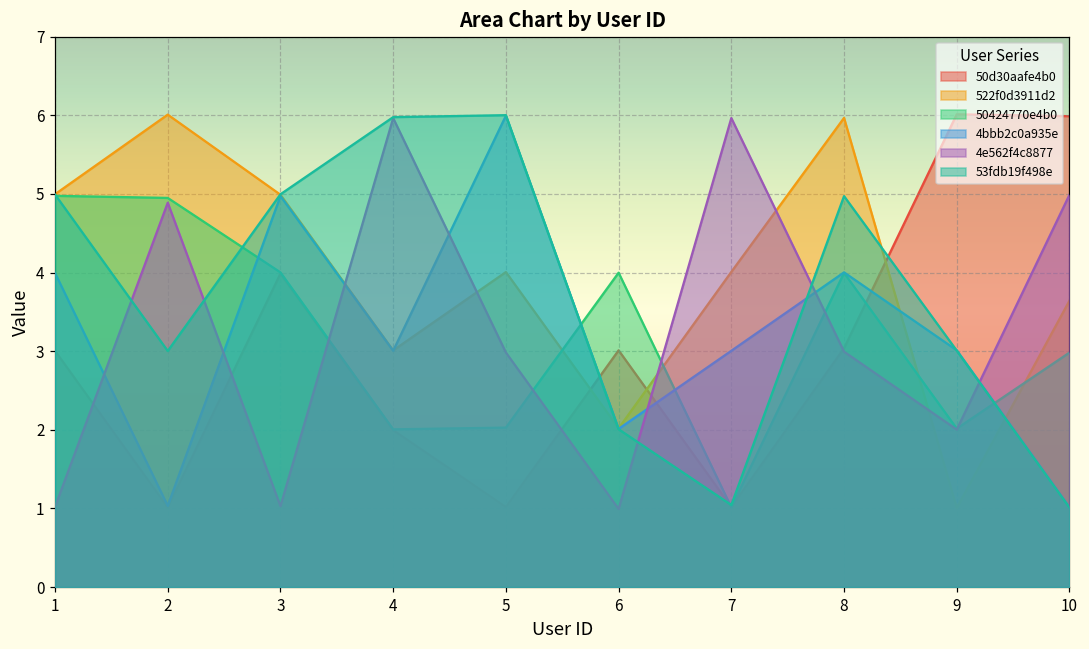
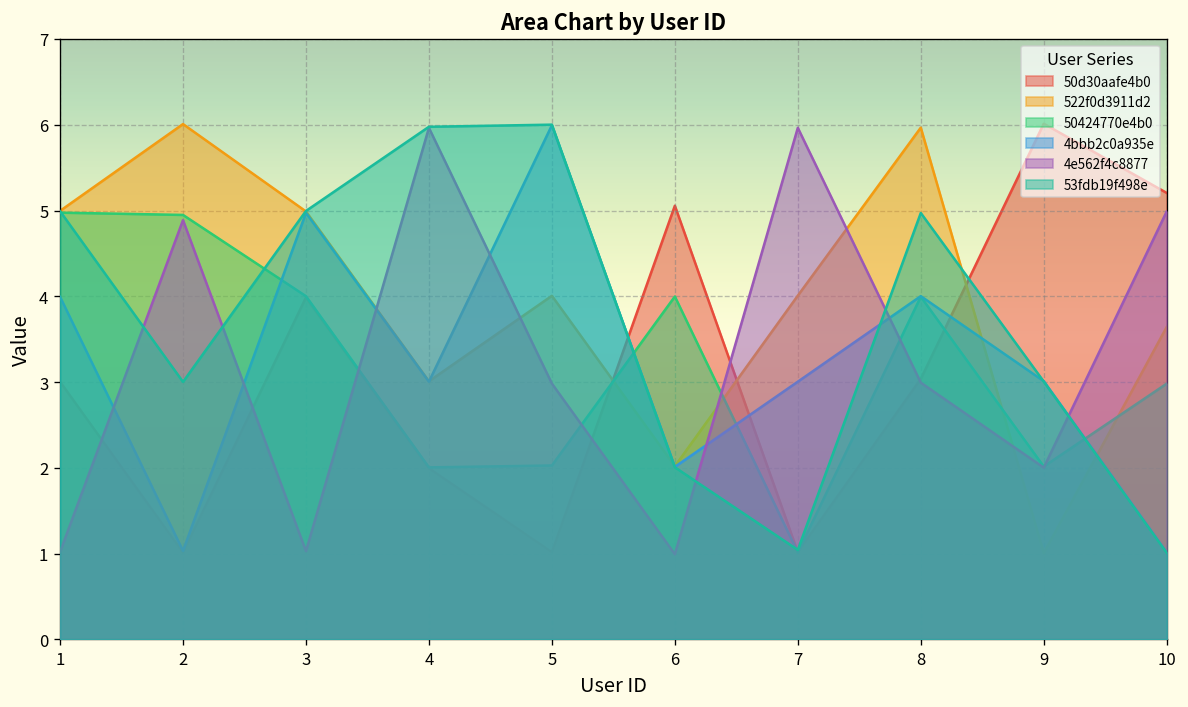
  {
    "50d30aafe4b0": {
      "1": 3.0,
      "5": 1.0,
-     "6": 3.0,
+     "6": 5.1,
      "8": 3.0,
-     "10": 6.0
+     "10": 5.2
    },
    "522f0d3911d2": {
      "2": 6.0,
      "5": 4.0,
      "7": 4.0,
      "8": 6.0,
      "9": 1.0,
      "10": 3.6
    },
    "4e562f4c8877": {
      "1": 1.0,
      "2": 4.9,
      "3": 1.0,
      "5": 3.0,
      "6": 1.0,
      "7": 6.0,
      "8": 3.0,
      "10": 5.0
    }
  }
